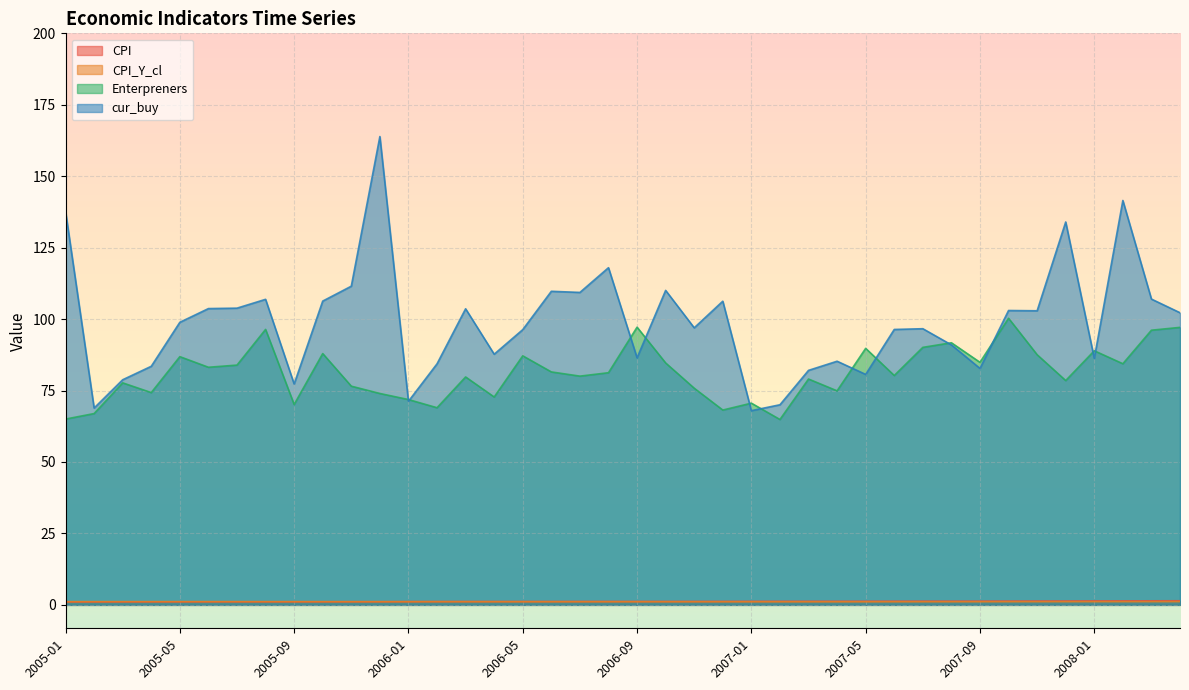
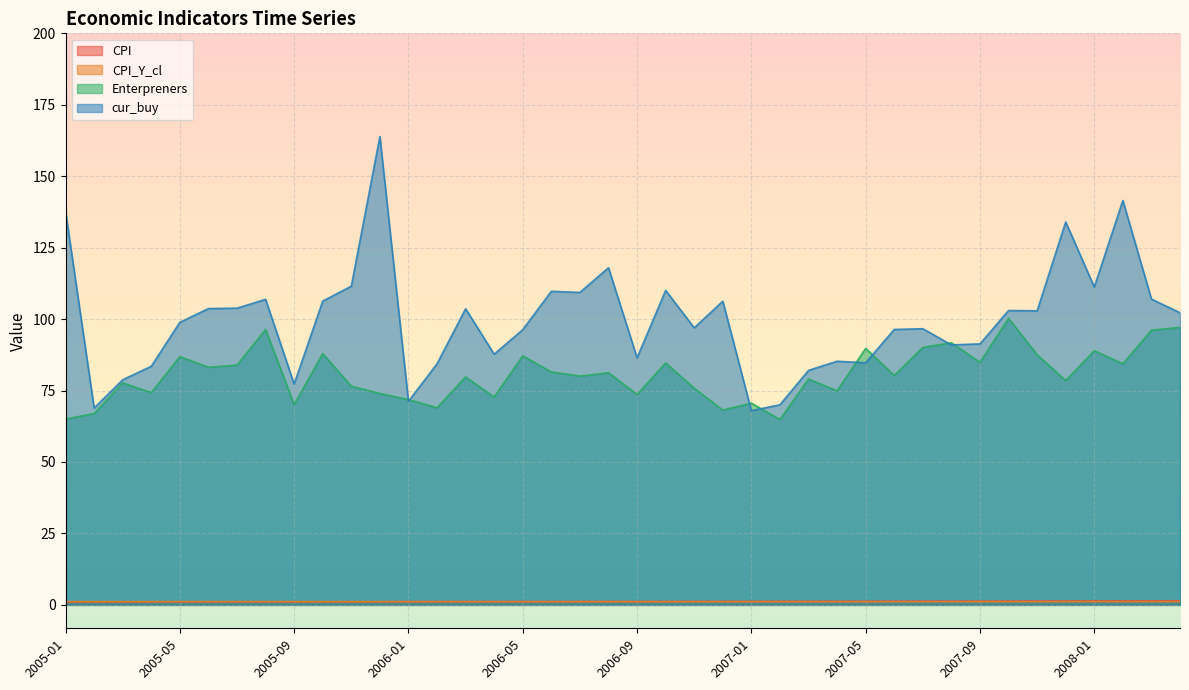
  {
    "Enterpreners": {
      "2005-01": 65,
      "2005-05": 87,
      "2005-09": 70,
      "2006-05": 87,
-     "2006-09": 97,
+     "2006-09": 74,
      "2007-01": 71,
      "2007-05": 90,
      "2007-09": 85,
      "2008-01": 89
    },
    "cur_buy": {
      "2005-01": 138,
      "2005-05": 99,
      "2005-09": 77,
      "2006-05": 96,
      "2006-09": 86,
      "2007-01": 68,
-     "2007-05": 81,
-     "2007-09": 83,
-     "2008-01": 86
+     "2007-05": 85,
+     "2007-09": 91,
+     "2008-01": 111
    }
  }
